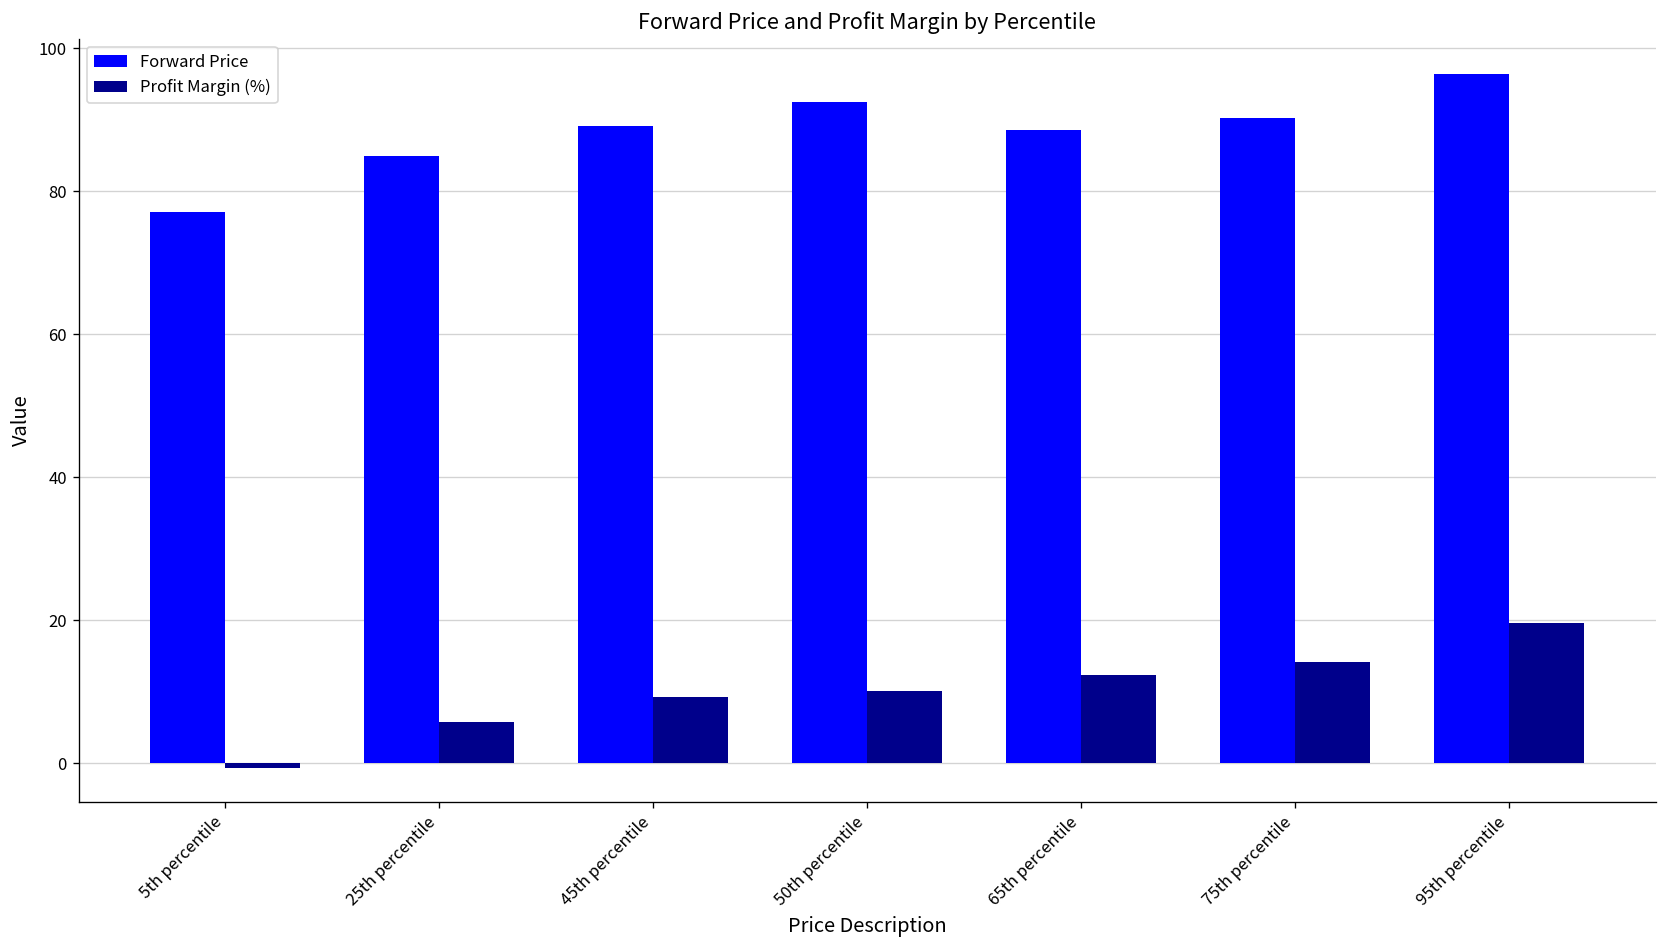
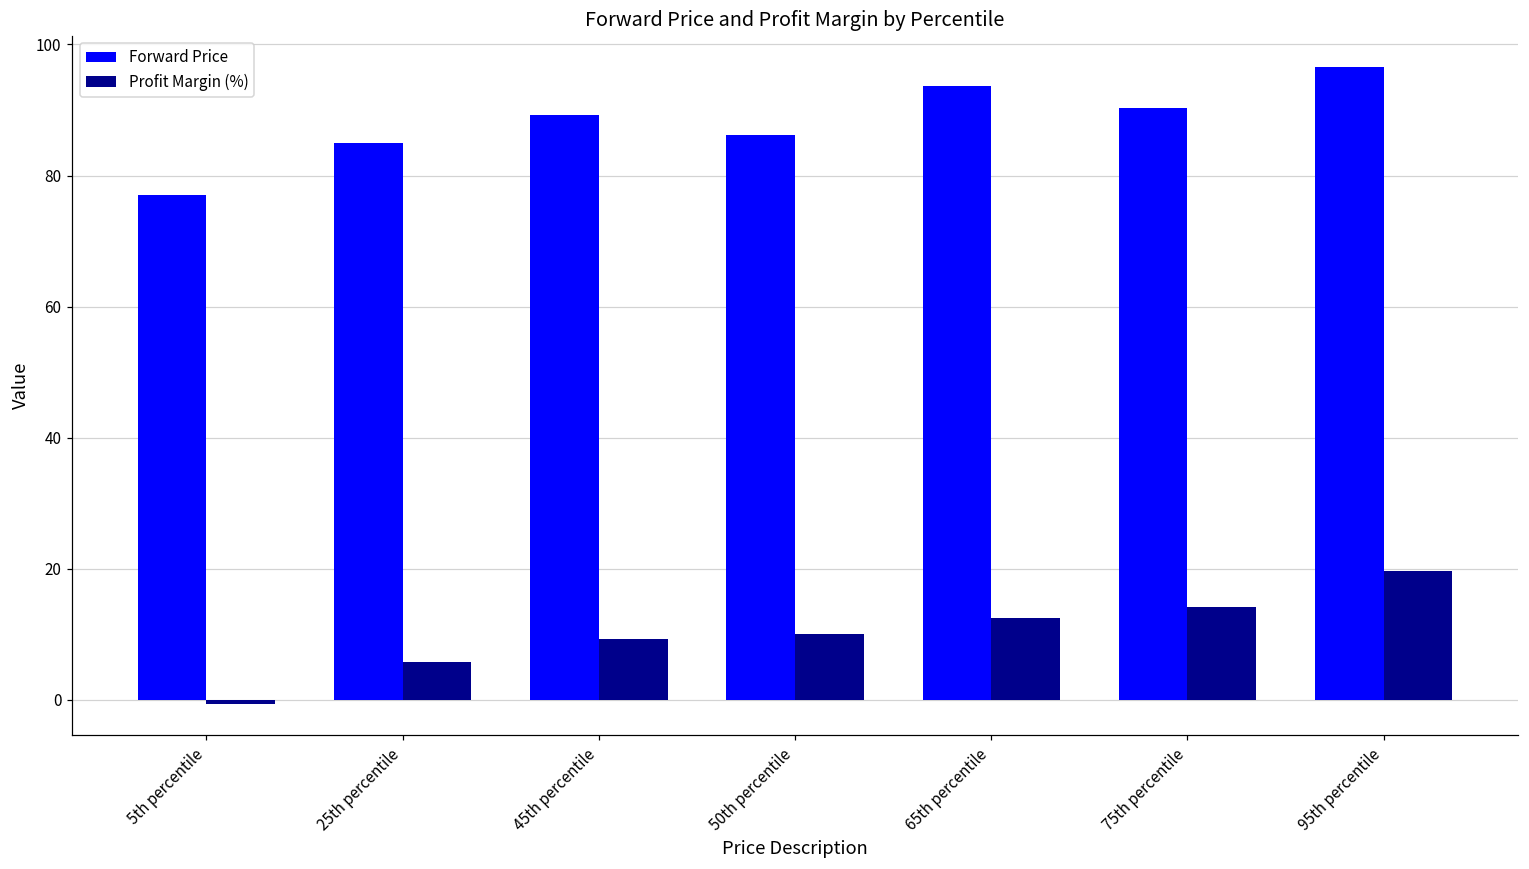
  {
    "Forward Price": {
      "5th percentile": 77,
      "25th percentile": 85,
      "45th percentile": 89,
-     "50th percentile": 93,
-     "65th percentile": 89,
+     "50th percentile": 86,
+     "65th percentile": 94,
      "75th percentile": 90,
      "95th percentile": 97
    },
    "Profit Margin (%)": {
      "5th percentile": -1,
      "25th percentile": 6,
      "45th percentile": 9,
      "50th percentile": 10,
      "65th percentile": 12,
      "75th percentile": 14,
      "95th percentile": 20
    }
  }
